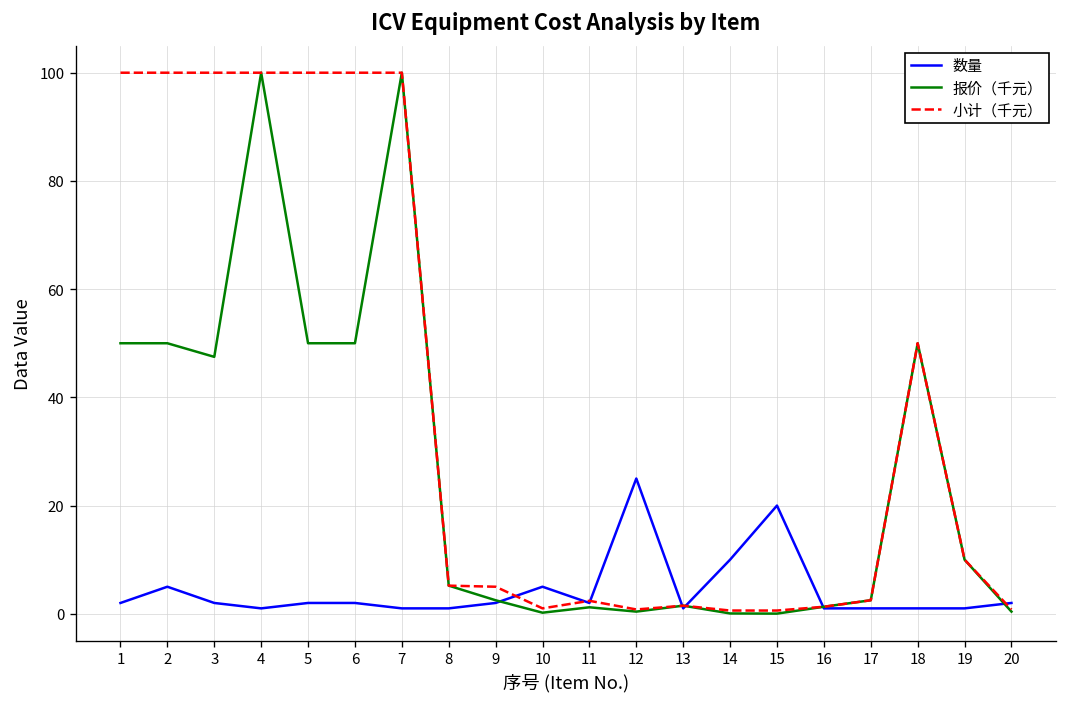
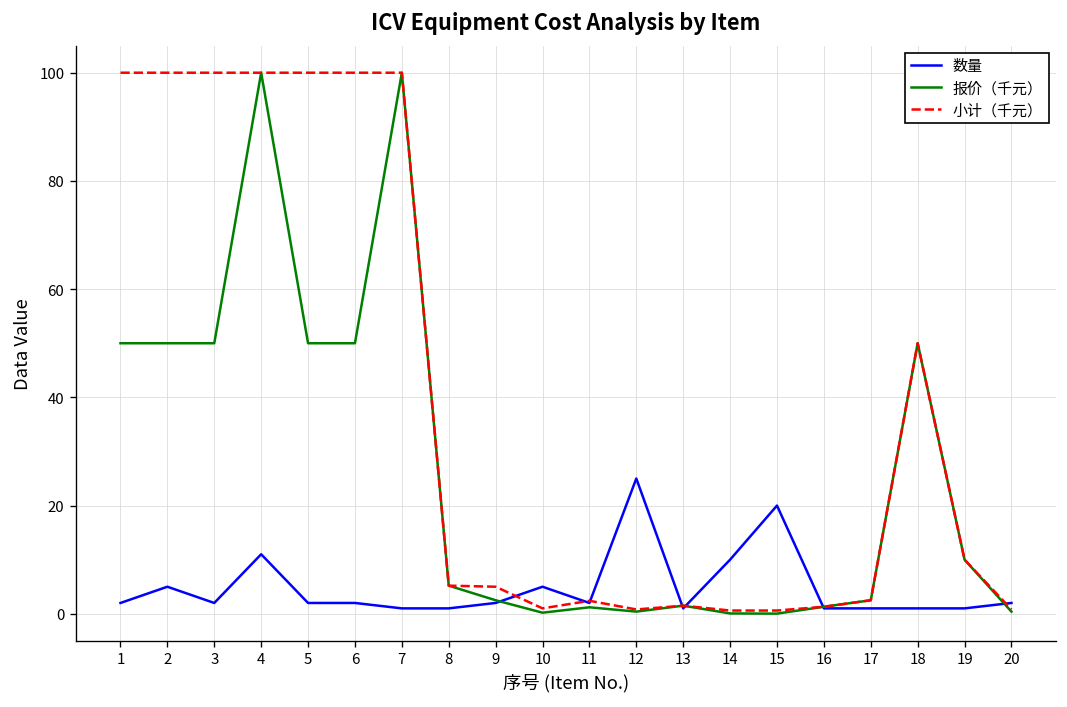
  {
    "数量": {
      "1": 2,
      "2": 5,
      "3": 2,
-     "4": 1,
+     "4": 11,
      "5": 2,
      "6": 2,
      "7": 1,
      "8": 1,
      "10": 5,
      "12": 25,
      "14": 10,
      "15": 20,
      "17": 1,
      "18": 1,
      "19": 1,
      "20": 2
    },
    "报价（千元）": {
      "1": 50,
      "2": 50,
-     "3": 47,
+     "3": 50,
      "5": 50,
      "6": 50,
      "10": 0,
      "11": 1,
      "15": 0
    },
    "小计（千元）": {
      "1": 100,
      "2": 100,
      "3": 100,
      "5": 100,
      "6": 100,
      "9": 5,
      "10": 1,
      "15": 1
    }
  }
